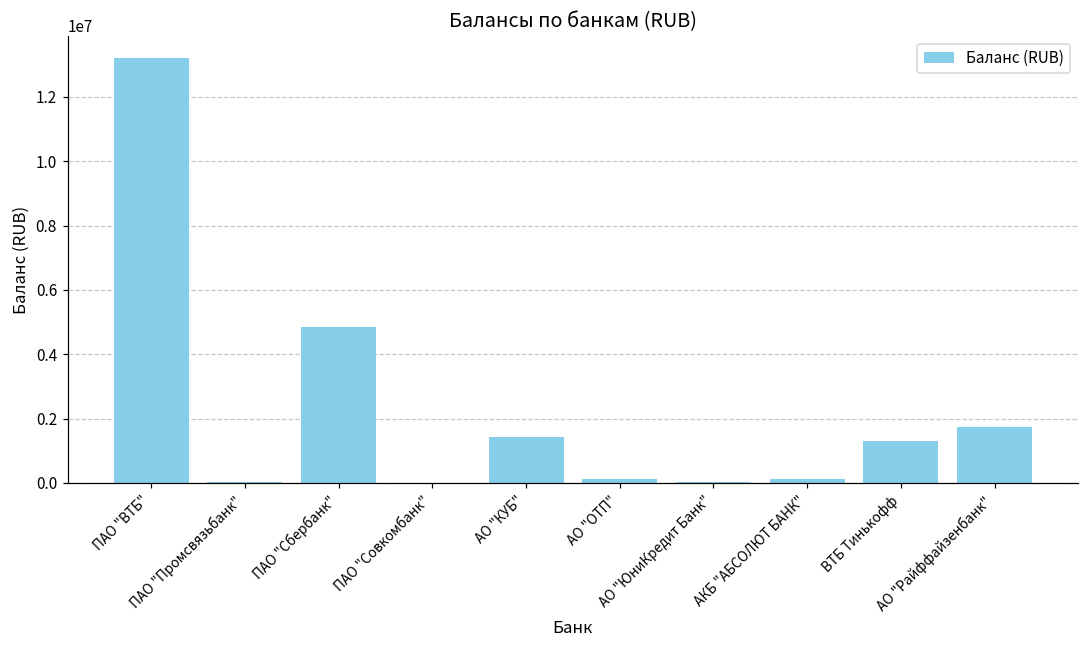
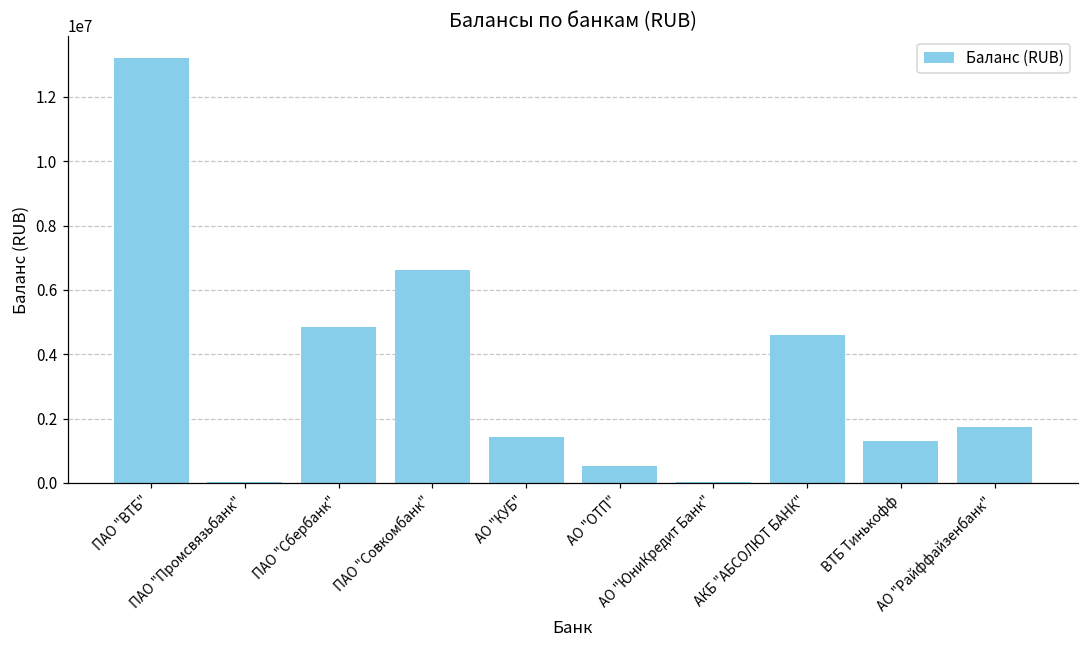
  {
    "ПАО \"ВТБ\"": 13200000,
    "ПАО \"Сбербанк\"": 4800000,
-   "ПАО \"Совкомбанк\"": 0,
+   "ПАО \"Совкомбанк\"": 6600000,
    "АО \"КУБ\"": 1400000,
-   "АО \"ОТП\"": 100000,
-   "АКБ \"АБСОЛЮТ БАНК\"": 100000,
+   "АО \"ОТП\"": 500000,
+   "АКБ \"АБСОЛЮТ БАНК\"": 4600000,
    "ВТБ Тинькофф": 1300000,
    "АО \"Райффайзенбанк\"": 1700000
  }
